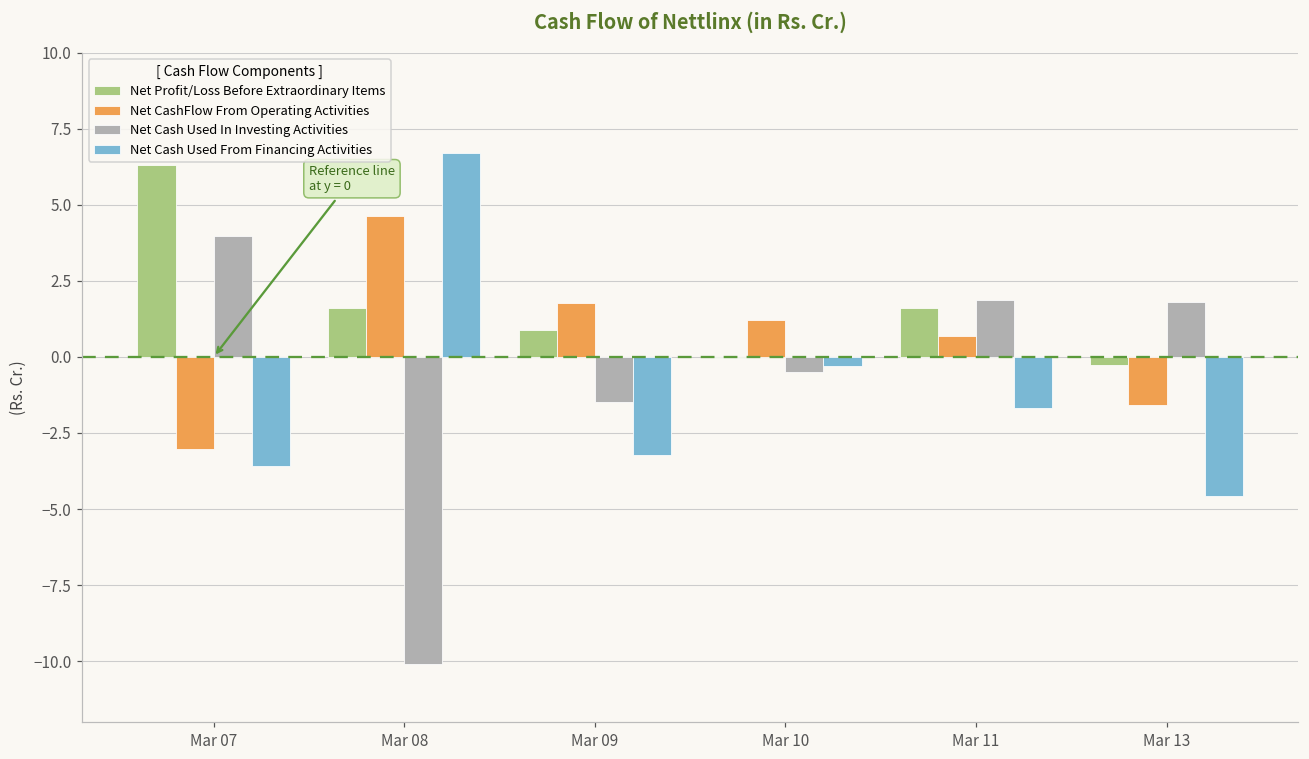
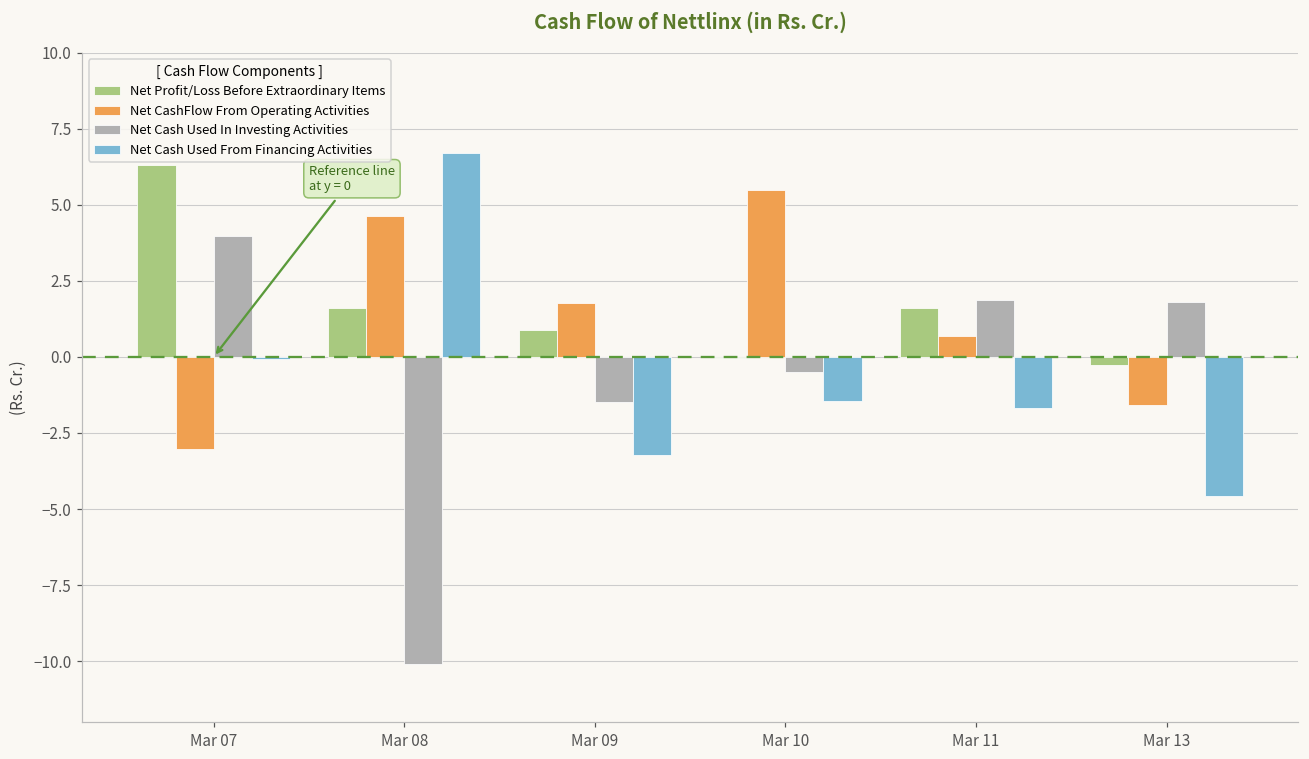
  {
    "Net CashFlow From Operating Activities": {
      "Mar 07": -3.0,
      "Mar 09": 1.8,
-     "Mar 10": 1.2,
+     "Mar 10": 5.5,
      "Mar 11": 0.7,
      "Mar 13": -1.6
    },
    "Net Cash Used From Financing Activities": {
-     "Mar 07": -3.6,
+     "Mar 07": -0.1,
      "Mar 08": 6.7,
      "Mar 09": -3.2,
-     "Mar 10": -0.3,
+     "Mar 10": -1.5,
      "Mar 11": -1.7,
      "Mar 13": -4.6
    }
  }
